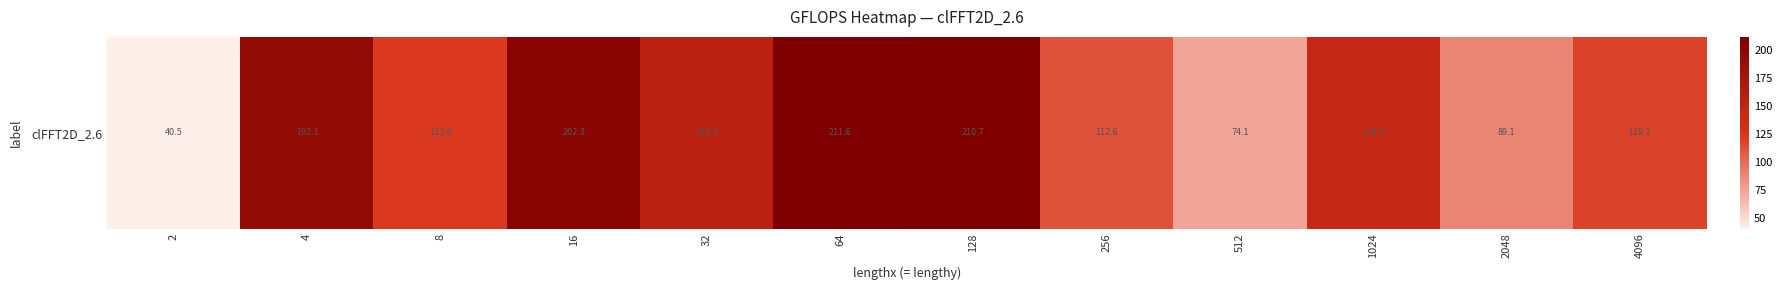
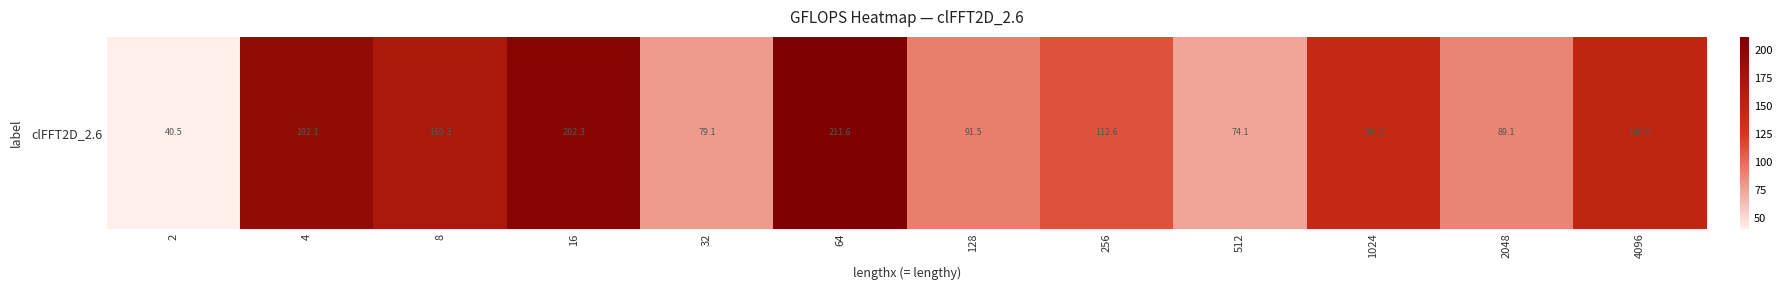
  {
    "clFFT2D_2.6": {
      "2": 40.5,
      "4": 192.1,
-     "8": 123.0,
+     "8": 169.3,
      "16": 202.3,
-     "32": 155.0,
+     "32": 79.1,
      "64": 211.6,
-     "128": 210.7,
+     "128": 91.5,
      "256": 112.6,
      "512": 74.1,
      "1024": 144.3,
      "2048": 89.1,
-     "4096": 119.1
+     "4096": 149.0
    }
  }
